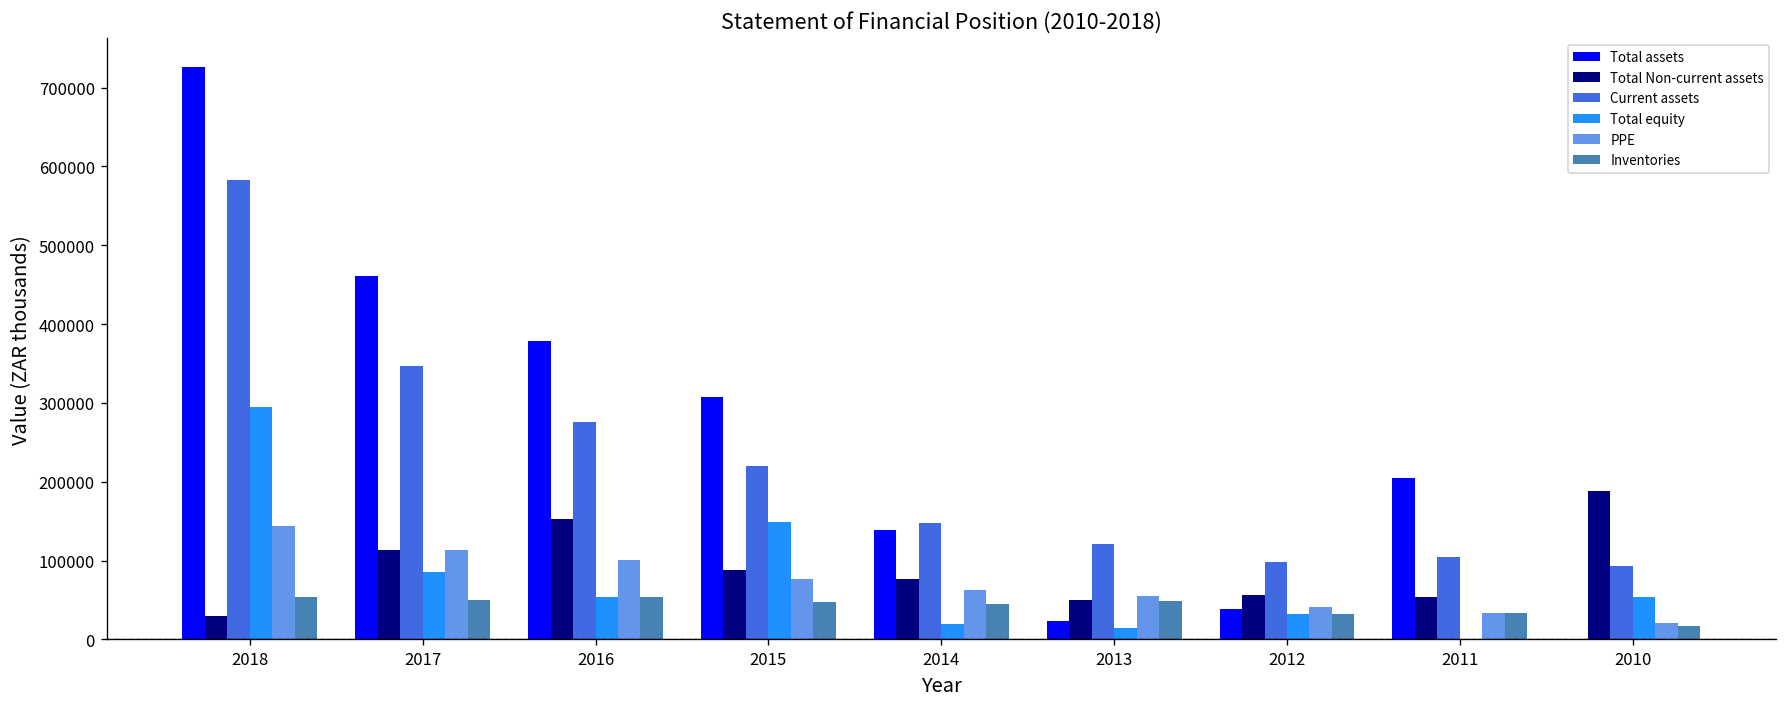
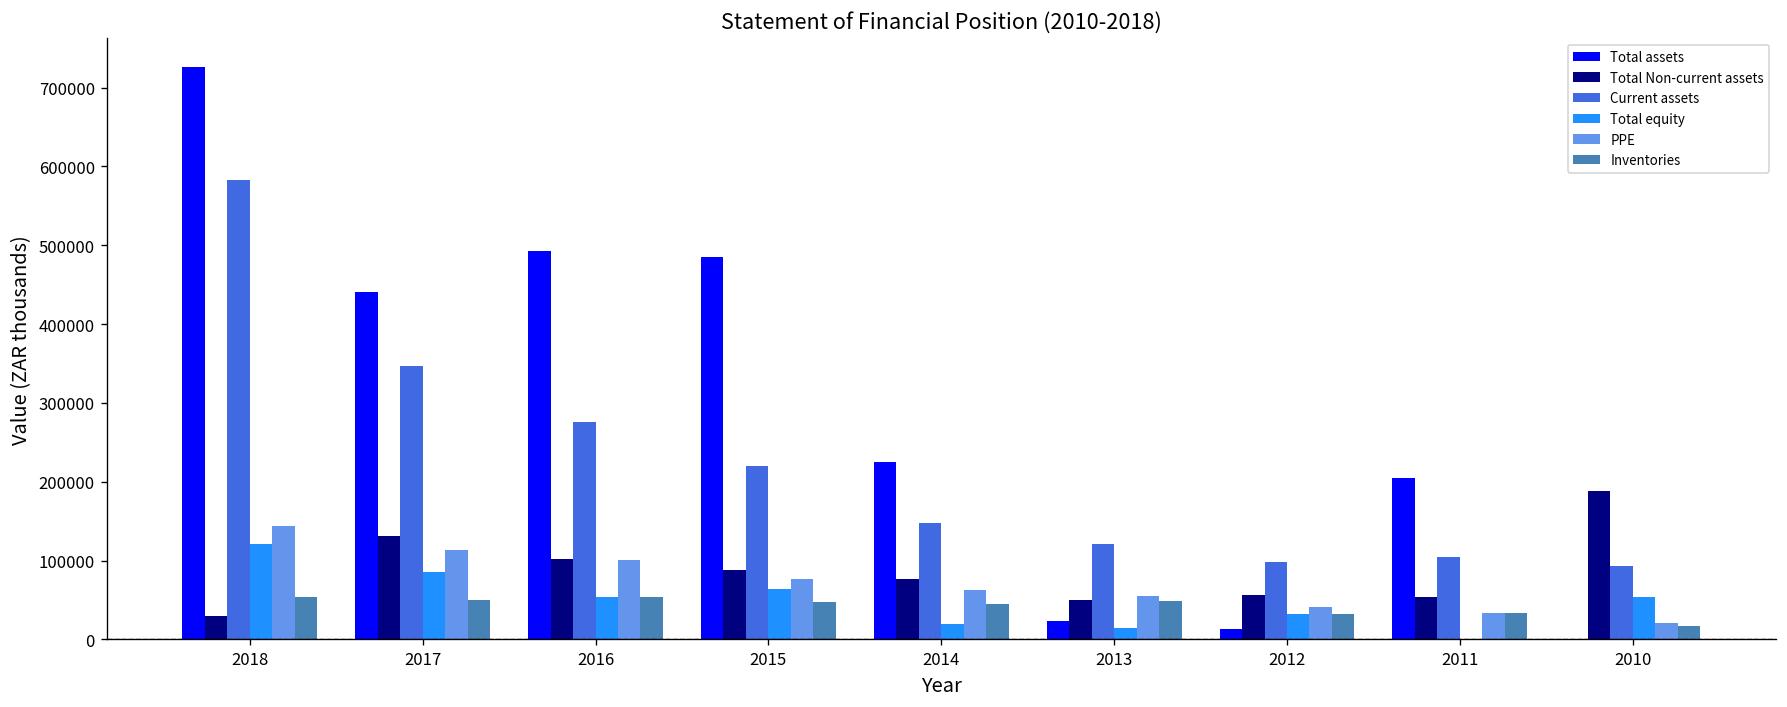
  {
    "Total assets": {
      "2018": 730000,
-     "2017": 460000,
-     "2016": 380000,
-     "2015": 310000,
-     "2014": 140000,
+     "2017": 440000,
+     "2016": 490000,
+     "2015": 490000,
+     "2014": 220000,
      "2013": 20000,
-     "2012": 40000,
+     "2012": 10000,
      "2011": 200000,
      "2010": 0
    },
    "Total Non-current assets": {
      "2018": 30000,
-     "2017": 110000,
-     "2016": 150000,
+     "2017": 130000,
+     "2016": 100000,
      "2015": 90000,
      "2014": 80000,
      "2013": 50000,
      "2012": 60000,
      "2011": 50000,
      "2010": 190000
    },
    "Total equity": {
-     "2018": 300000,
+     "2018": 120000,
      "2017": 90000,
      "2016": 50000,
-     "2015": 150000,
+     "2015": 60000,
      "2014": 20000,
      "2013": 10000,
      "2012": 30000,
      "2011": 0,
      "2010": 50000
    }
  }
